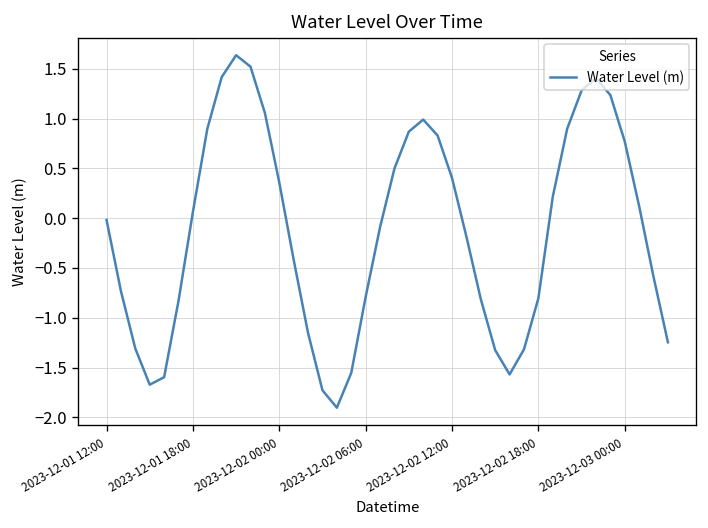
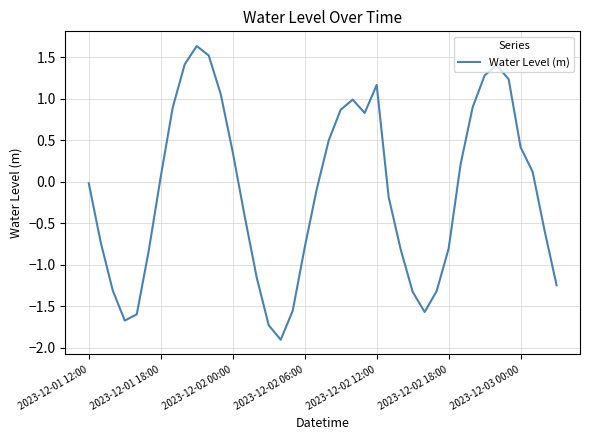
  {
    "2023-12-01 12:00": 0.0,
    "2023-12-01 18:00": 0.1,
    "2023-12-02 00:00": 0.4,
    "2023-12-02 06:00": -0.8,
-   "2023-12-02 12:00": 0.4,
+   "2023-12-02 12:00": 1.2,
    "2023-12-02 18:00": -0.8,
-   "2023-12-03 00:00": 0.8
+   "2023-12-03 00:00": 0.4
  }
